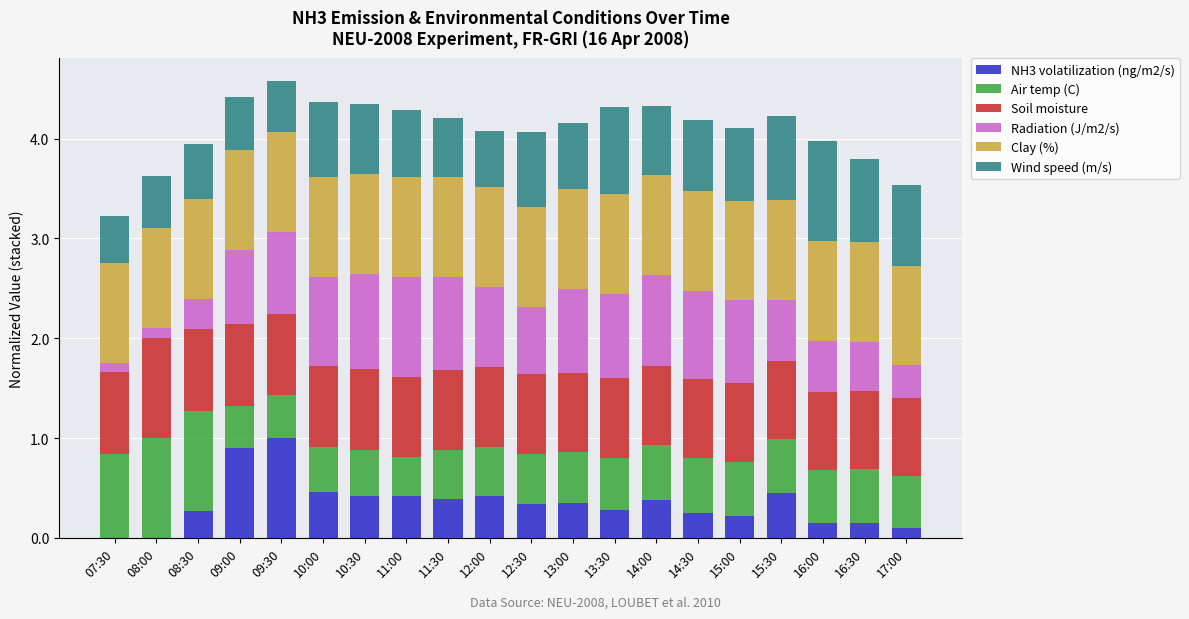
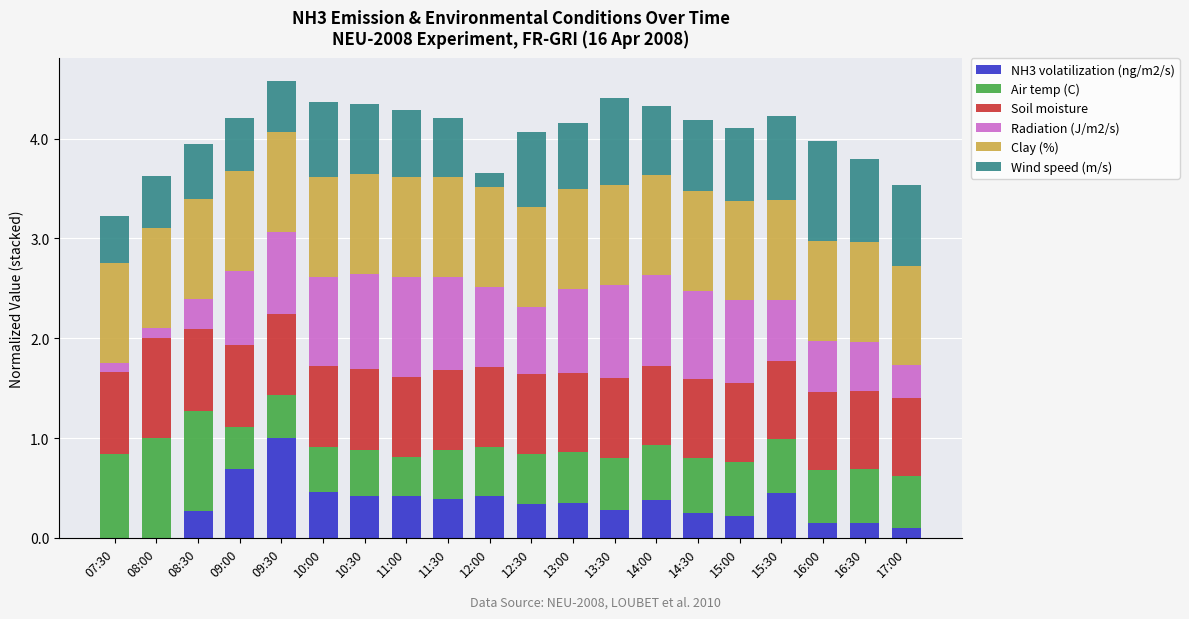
  {
    "NH3 volatilization (ng/m2/s)": {
      "08:30": 0.3,
-     "09:00": 0.9,
+     "09:00": 0.7,
      "09:30": 1.0,
      "10:00": 0.5,
      "10:30": 0.4,
      "11:00": 0.4,
      "11:30": 0.4,
      "12:00": 0.4,
      "12:30": 0.3,
      "13:00": 0.3,
      "13:30": 0.3,
      "14:00": 0.4,
      "14:30": 0.3,
      "15:00": 0.2,
      "15:30": 0.4,
      "16:00": 0.1,
      "16:30": 0.2,
      "17:00": 0.1
    },
    "Air temp (C)": {
      "07:30": 0.8,
      "08:00": 1.0,
      "08:30": 1.0,
      "09:00": 0.4,
      "09:30": 0.4,
      "10:00": 0.4,
      "10:30": 0.5,
      "11:00": 0.4,
      "11:30": 0.5,
      "12:00": 0.5,
      "12:30": 0.5,
      "13:00": 0.5,
      "13:30": 0.5,
      "14:00": 0.5,
      "14:30": 0.5,
      "15:00": 0.5,
      "15:30": 0.5,
      "16:00": 0.5,
      "16:30": 0.5,
      "17:00": 0.5
    },
    "Soil moisture": {
      "07:30": 0.8,
      "08:00": 1.0,
      "08:30": 0.8,
      "09:00": 0.8,
      "09:30": 0.8,
      "10:00": 0.8,
      "10:30": 0.8,
      "11:00": 0.8,
      "11:30": 0.8,
      "12:00": 0.8,
      "12:30": 0.8,
      "13:00": 0.8,
      "13:30": 0.8,
      "14:00": 0.8,
      "14:30": 0.8,
      "15:00": 0.8,
      "15:30": 0.8,
      "16:00": 0.8,
      "16:30": 0.8,
      "17:00": 0.8
    },
    "Radiation (J/m2/s)": {
      "07:30": 0.1,
      "08:00": 0.1,
      "08:30": 0.3,
      "09:00": 0.7,
      "09:30": 0.8,
      "10:00": 0.9,
      "10:30": 1.0,
      "11:00": 1.0,
      "11:30": 0.9,
      "12:00": 0.8,
      "12:30": 0.7,
      "13:00": 0.8,
-     "13:30": 0.8,
+     "13:30": 0.9,
      "14:00": 0.9,
      "14:30": 0.9,
      "15:00": 0.8,
      "15:30": 0.6,
      "16:00": 0.5,
      "16:30": 0.5,
      "17:00": 0.3
    },
    "Clay (%)": {
      "07:30": 1.0,
      "08:00": 1.0,
      "08:30": 1.0,
      "09:00": 1.0,
      "09:30": 1.0,
      "10:00": 1.0,
      "10:30": 1.0,
      "11:00": 1.0,
      "11:30": 1.0,
      "12:00": 1.0,
      "12:30": 1.0,
      "13:00": 1.0,
      "13:30": 1.0,
      "14:00": 1.0,
      "14:30": 1.0,
      "15:00": 1.0,
      "15:30": 1.0,
      "16:00": 1.0,
      "16:30": 1.0,
      "17:00": 1.0
    },
    "Wind speed (m/s)": {
      "07:30": 0.5,
      "08:00": 0.5,
      "08:30": 0.6,
      "09:00": 0.5,
      "09:30": 0.5,
      "10:00": 0.8,
      "10:30": 0.7,
      "11:00": 0.7,
      "11:30": 0.6,
-     "12:00": 0.6,
+     "12:00": 0.1,
      "12:30": 0.7,
      "13:00": 0.7,
      "13:30": 0.9,
      "14:00": 0.7,
      "14:30": 0.7,
      "15:00": 0.7,
      "15:30": 0.8,
      "16:00": 1.0,
      "16:30": 0.8,
      "17:00": 0.8
    }
  }
